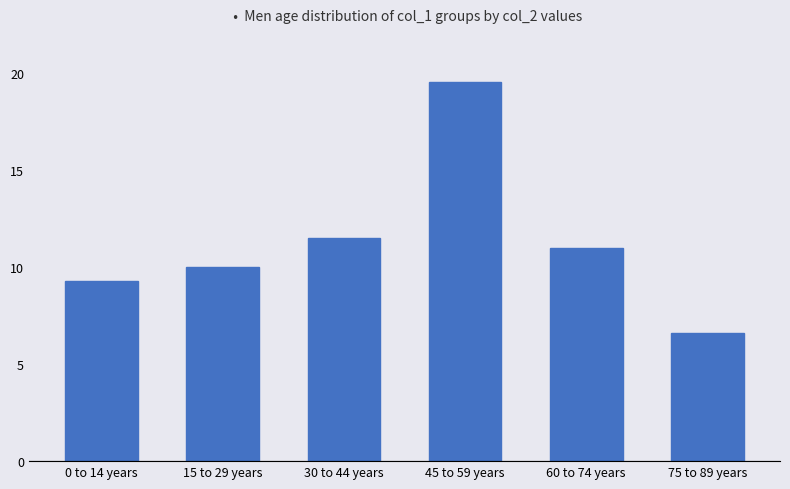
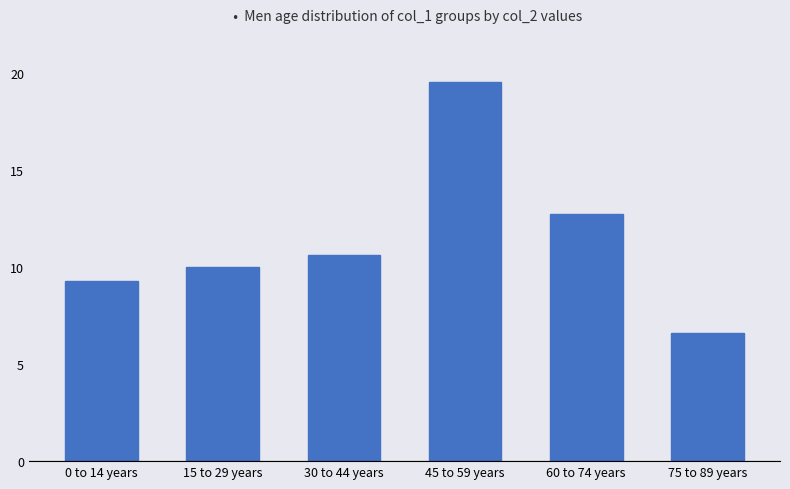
  {
    "0 to 14 years": 9.3,
    "15 to 29 years": 10.0,
-   "30 to 44 years": 11.5,
+   "30 to 44 years": 10.6,
    "45 to 59 years": 19.5,
-   "60 to 74 years": 11.0,
+   "60 to 74 years": 12.7,
    "75 to 89 years": 6.6
  }
